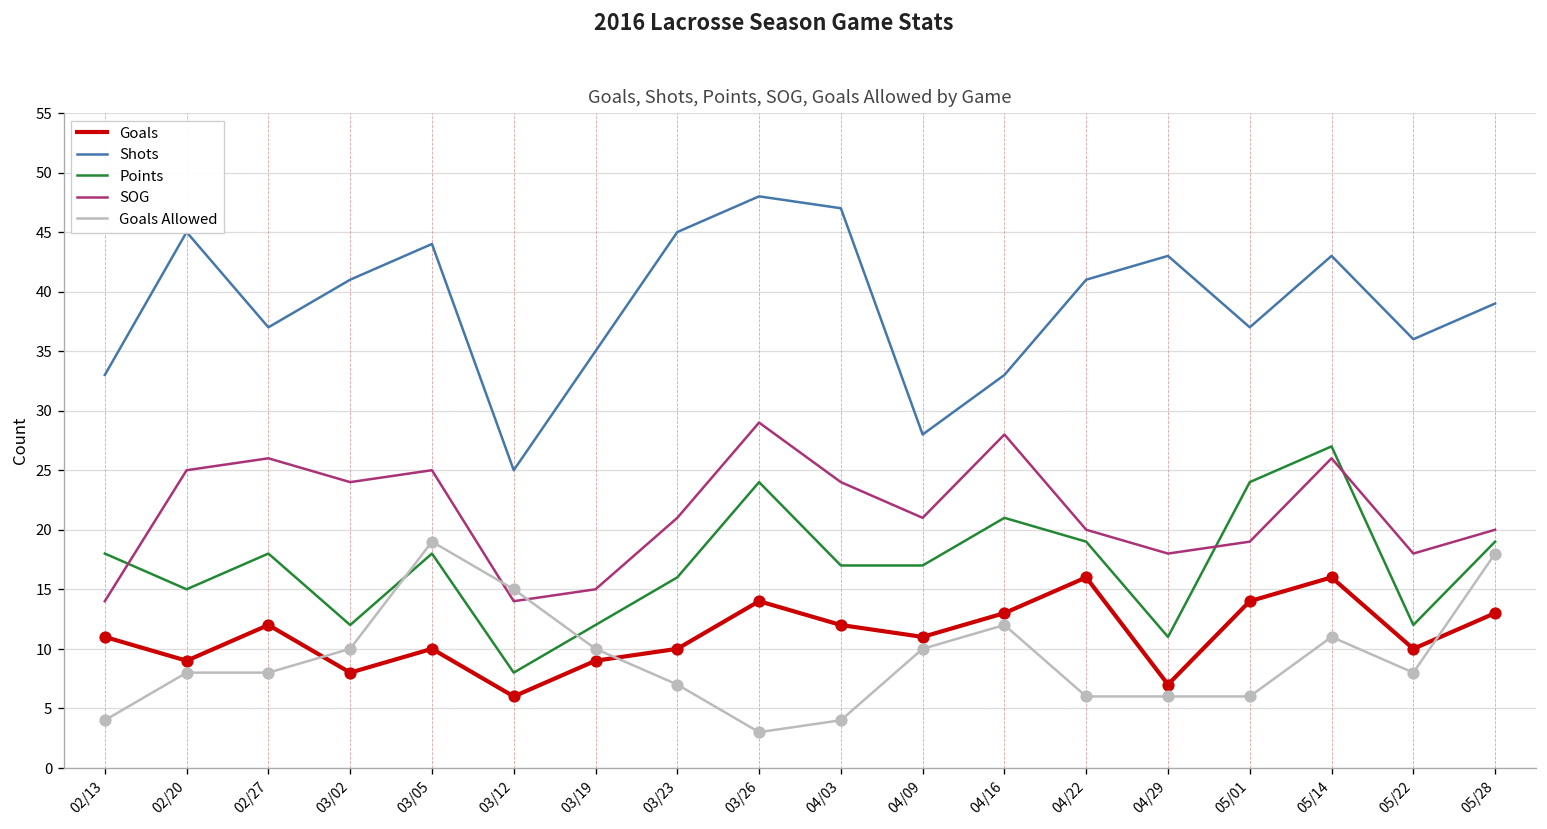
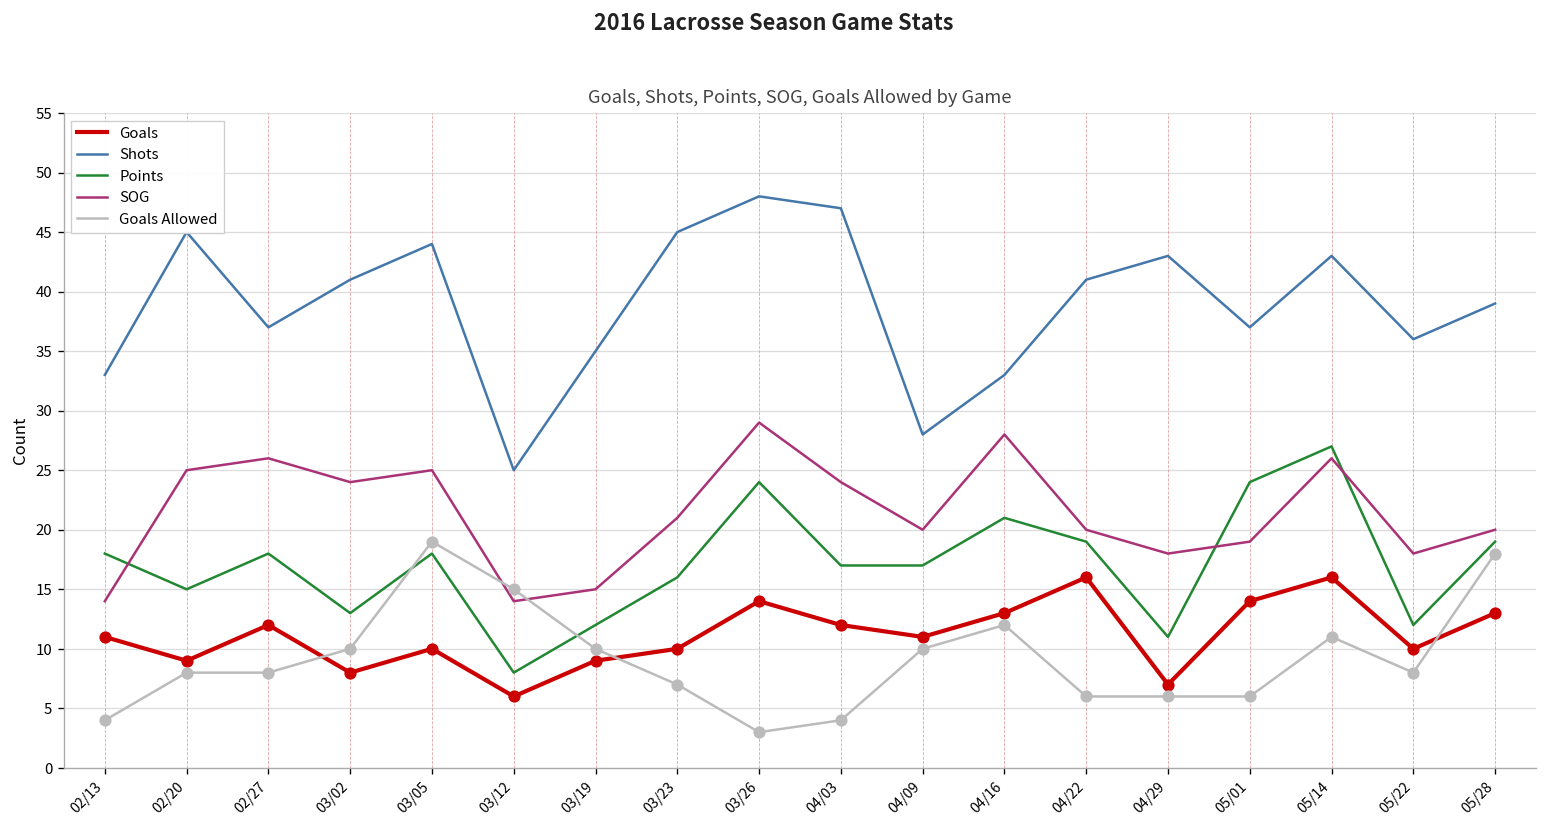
  {
    "Goals": {
      "02/13": 11,
      "02/20": 9,
      "02/27": 12,
      "03/02": 8,
      "03/05": 10,
      "03/12": 6,
      "03/19": 9,
      "03/23": 10,
      "03/26": 14,
      "04/03": 12,
      "04/09": 11,
      "04/16": 13,
      "04/22": 16,
      "04/29": 7,
      "05/01": 14,
      "05/14": 16,
      "05/22": 10,
      "05/28": 13
    },
    "Shots": {
      "02/13": 33,
      "02/27": 37,
      "03/02": 41,
      "03/05": 44,
      "03/12": 25,
      "03/19": 35,
      "03/23": 45,
      "03/26": 48,
      "04/03": 47,
      "04/09": 28,
      "04/16": 33,
      "04/22": 41,
      "04/29": 43,
      "05/01": 37,
      "05/14": 43,
      "05/22": 36,
      "05/28": 39
    },
    "Points": {
      "02/13": 18,
      "02/20": 15,
      "02/27": 18,
-     "03/02": 12,
+     "03/02": 13,
      "03/05": 18,
      "03/12": 8,
      "03/19": 12,
      "03/23": 16,
      "03/26": 24,
      "04/03": 17,
      "04/09": 17,
      "04/16": 21,
      "04/22": 19,
      "04/29": 11,
      "05/01": 24,
      "05/14": 27,
      "05/22": 12,
      "05/28": 19
    },
    "SOG": {
      "02/13": 14,
      "02/20": 25,
      "02/27": 26,
      "03/02": 24,
      "03/05": 25,
      "03/12": 14,
      "03/19": 15,
      "03/23": 21,
      "03/26": 29,
      "04/03": 24,
-     "04/09": 21,
+     "04/09": 20,
      "04/16": 28,
      "04/22": 20,
      "04/29": 18,
      "05/01": 19,
      "05/14": 26,
      "05/22": 18,
      "05/28": 20
    },
    "Goals Allowed": {
      "02/13": 4,
      "02/20": 8,
      "02/27": 8,
      "03/02": 10,
      "03/05": 19,
      "03/12": 15,
      "03/19": 10,
      "03/23": 7,
      "03/26": 3,
      "04/03": 4,
      "04/09": 10,
      "04/16": 12,
      "04/22": 6,
      "04/29": 6,
      "05/01": 6,
      "05/14": 11,
      "05/22": 8,
      "05/28": 18
    }
  }
